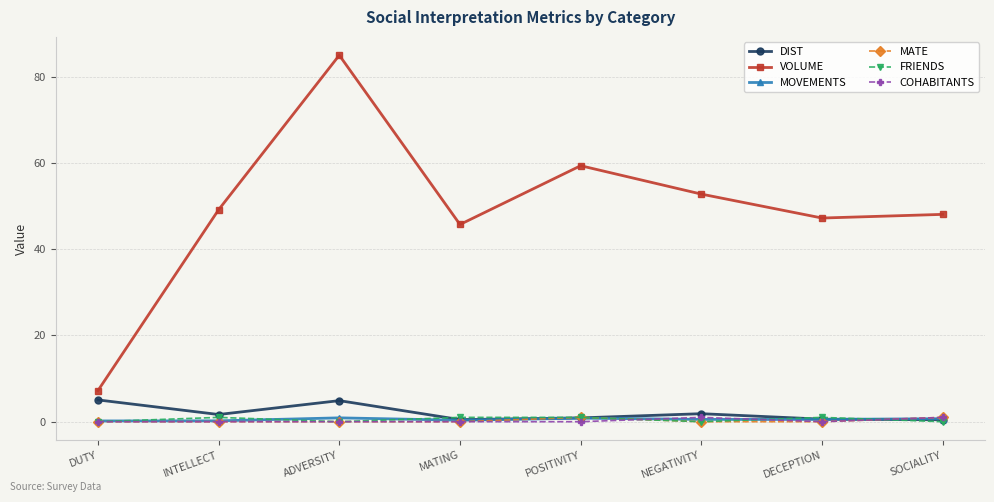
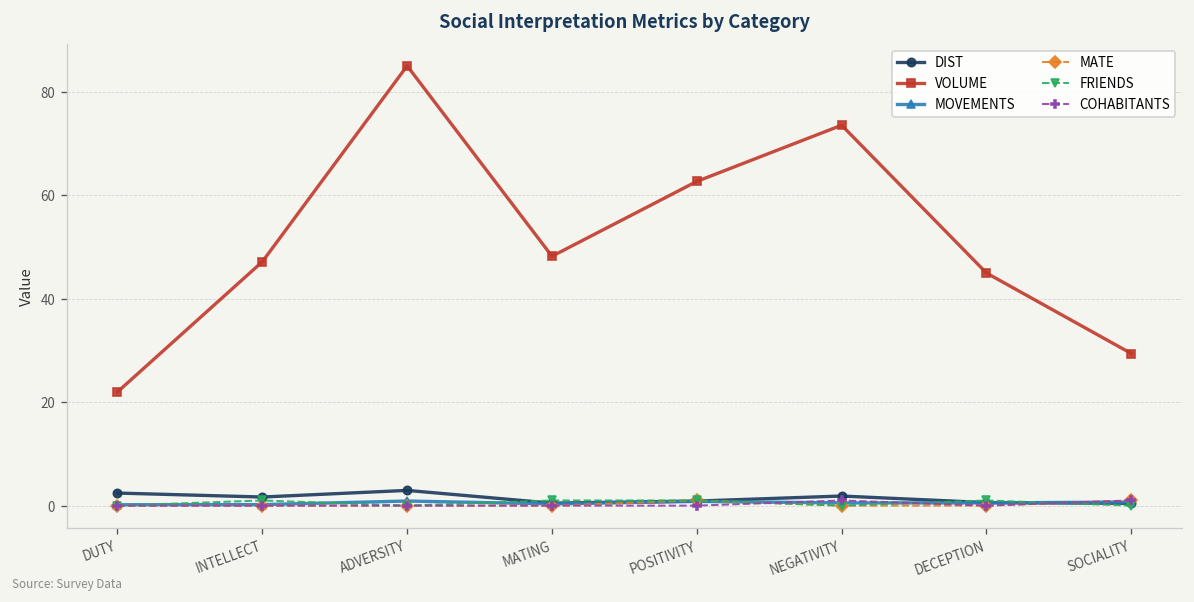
  {
    "DIST": {
-     "DUTY": 5,
+     "DUTY": 2,
      "INTELLECT": 2,
-     "ADVERSITY": 5,
+     "ADVERSITY": 3,
      "NEGATIVITY": 2
    },
    "VOLUME": {
-     "DUTY": 7,
-     "INTELLECT": 49,
+     "DUTY": 22,
+     "INTELLECT": 47,
      "ADVERSITY": 85,
-     "MATING": 46,
-     "POSITIVITY": 59,
-     "NEGATIVITY": 53,
-     "DECEPTION": 47,
-     "SOCIALITY": 48
+     "MATING": 48,
+     "POSITIVITY": 63,
+     "NEGATIVITY": 74,
+     "DECEPTION": 45,
+     "SOCIALITY": 29
    },
    "MOVEMENTS": {
      "ADVERSITY": 1
    },
    "FRIENDS": {
      "INTELLECT": 1
    },
    "COHABITANTS": {
      "POSITIVITY": 0
    }
  }
